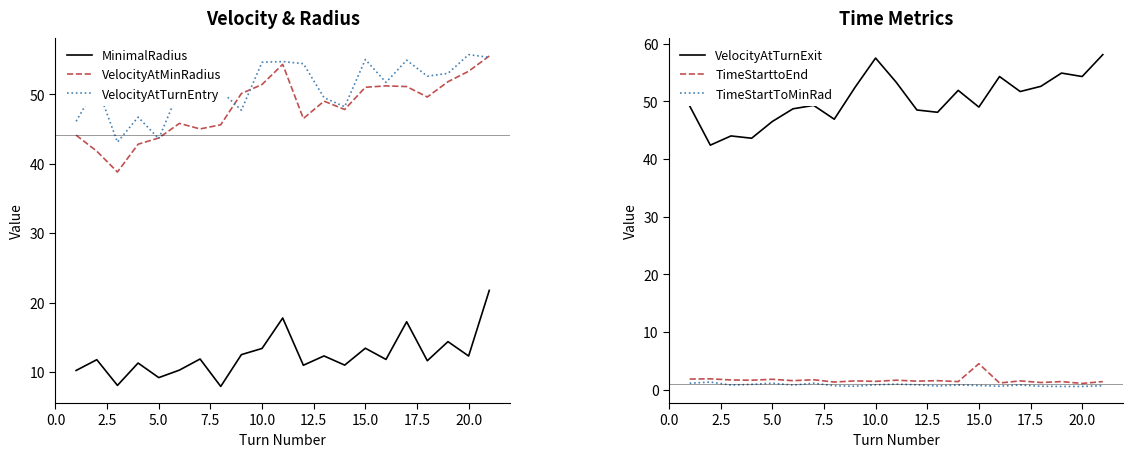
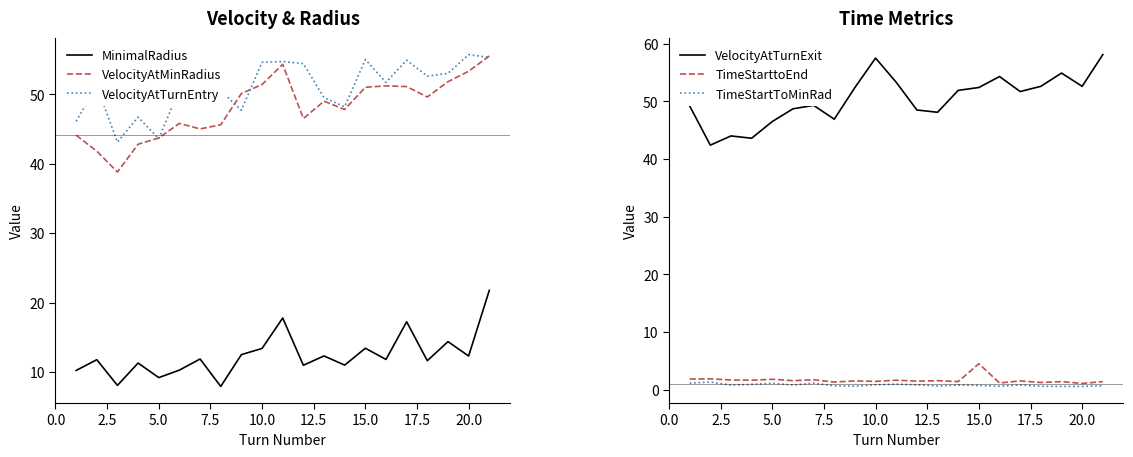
  {
    "Velocity & Radius": {
      "MinimalRadius": {
        "5.0": 9,
        "10.0": 13,
        "15.0": 13,
        "20.0": 12
      },
      "VelocityAtMinRadius": {
        "10.0": 51,
        "15.0": 51,
        "20.0": 53
      },
      "VelocityAtTurnEntry": {
        "10.0": 55,
        "15.0": 55,
        "20.0": 56
      }
    },
    "Time Metrics": {
      "VelocityAtTurnExit": {
        "5.0": 47,
        "10.0": 58,
-       "15.0": 49,
-       "20.0": 54
+       "15.0": 52,
+       "20.0": 53
      },
      "TimeStarttoEnd": {
        "5.0": 2,
        "10.0": 1,
        "15.0": 5,
        "20.0": 1
      },
      "TimeStartToMinRad": {
        "5.0": 1,
        "10.0": 1,
        "15.0": 1,
        "20.0": 1
      }
    }
  }
